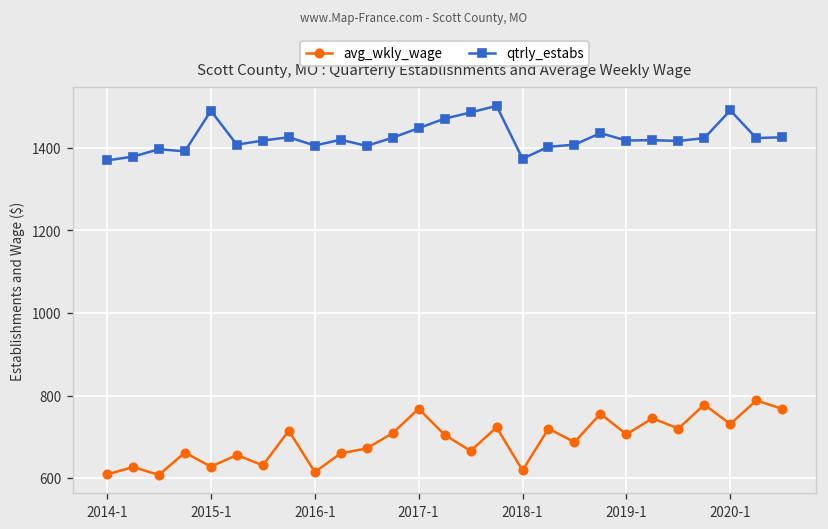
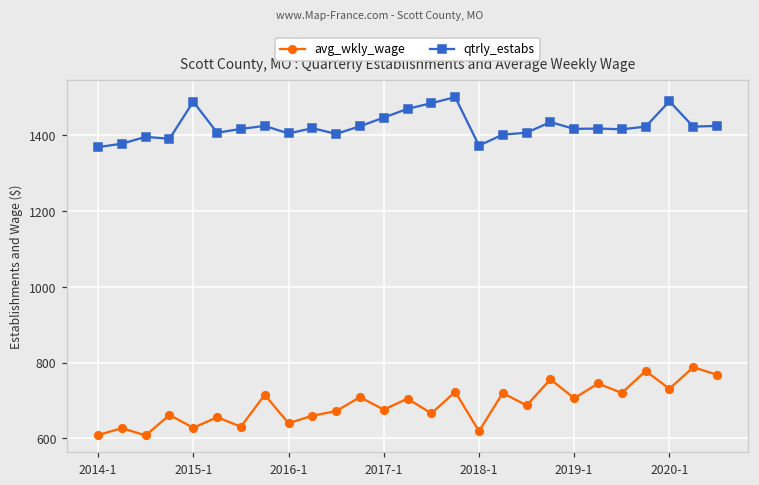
  {
    "avg_wkly_wage": {
      "2014-1": 610,
      "2015-1": 630,
-     "2016-1": 620,
-     "2017-1": 770,
+     "2016-1": 640,
+     "2017-1": 680,
      "2018-1": 620,
      "2019-1": 710,
      "2020-1": 730
    },
    "qtrly_estabs": {
      "2014-1": 1370,
      "2015-1": 1490,
      "2016-1": 1410,
      "2017-1": 1450,
      "2018-1": 1370,
      "2019-1": 1420,
      "2020-1": 1490
    }
  }
